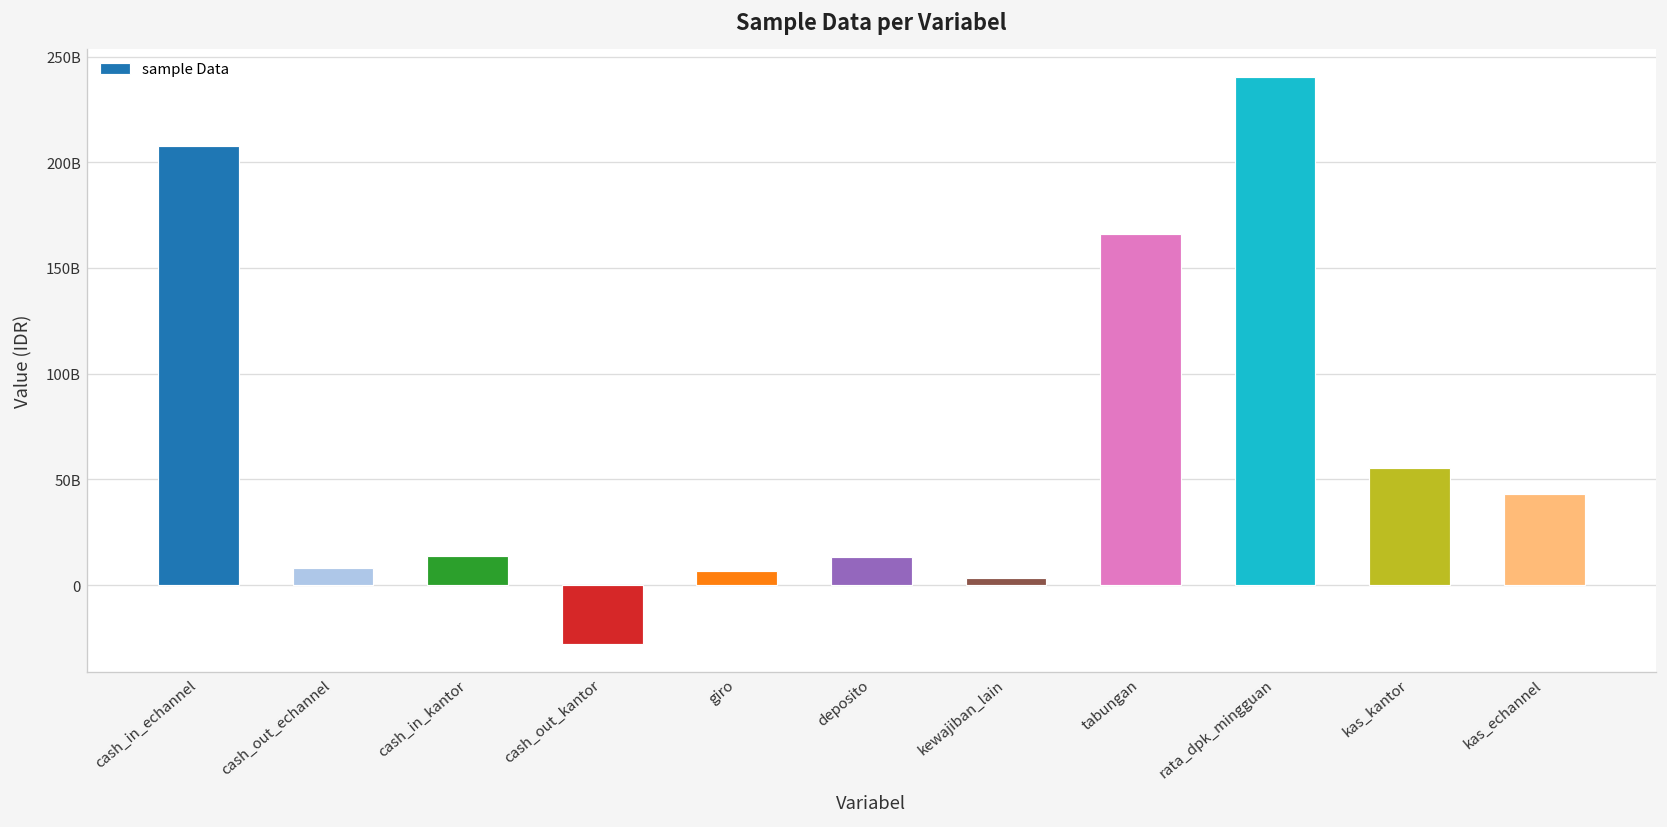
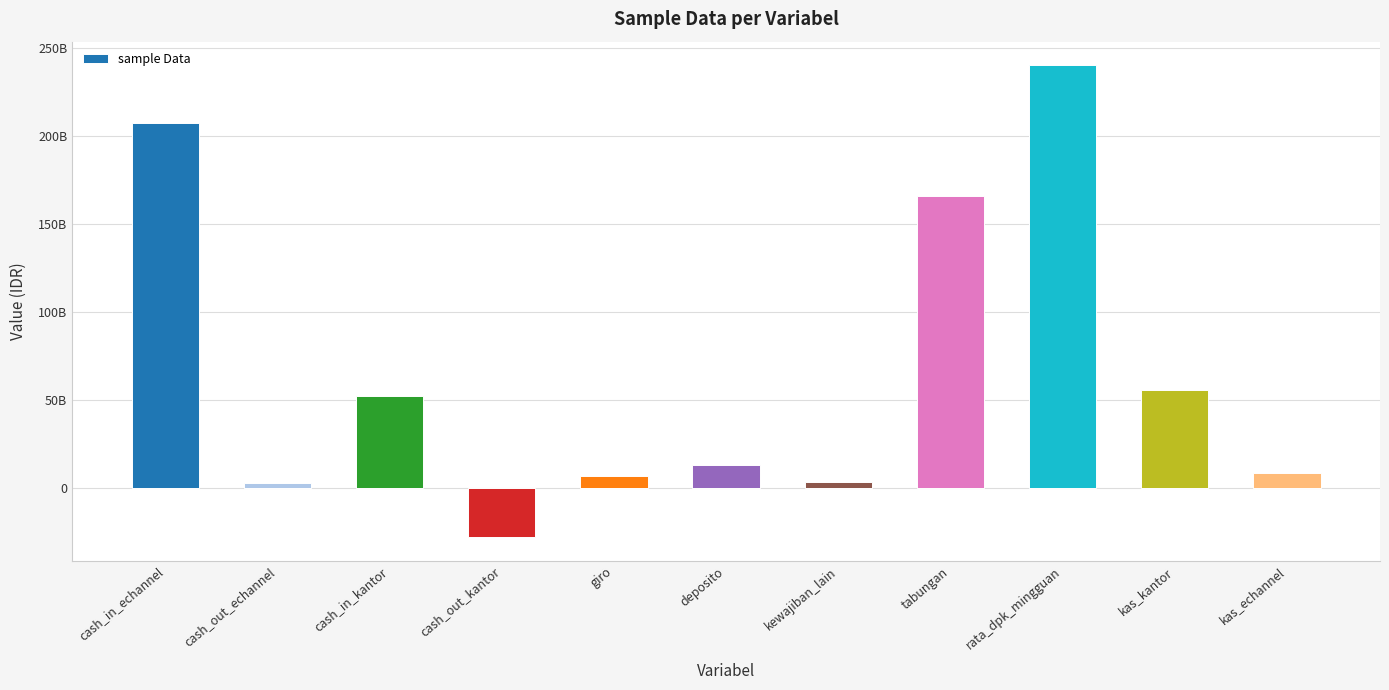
  {
    "cash_in_echannel": 208000000000,
-   "cash_out_echannel": 8000000000,
-   "cash_in_kantor": 14000000000,
+   "cash_out_echannel": 3000000000,
+   "cash_in_kantor": 52000000000,
    "cash_out_kantor": -28000000000,
    "giro": 7000000000,
    "deposito": 13000000000,
    "kewajiban_lain": 3000000000,
    "tabungan": 166000000000,
    "rata_dpk_mingguan": 240000000000,
    "kas_kantor": 56000000000,
-   "kas_echannel": 43000000000
+   "kas_echannel": 9000000000
  }
